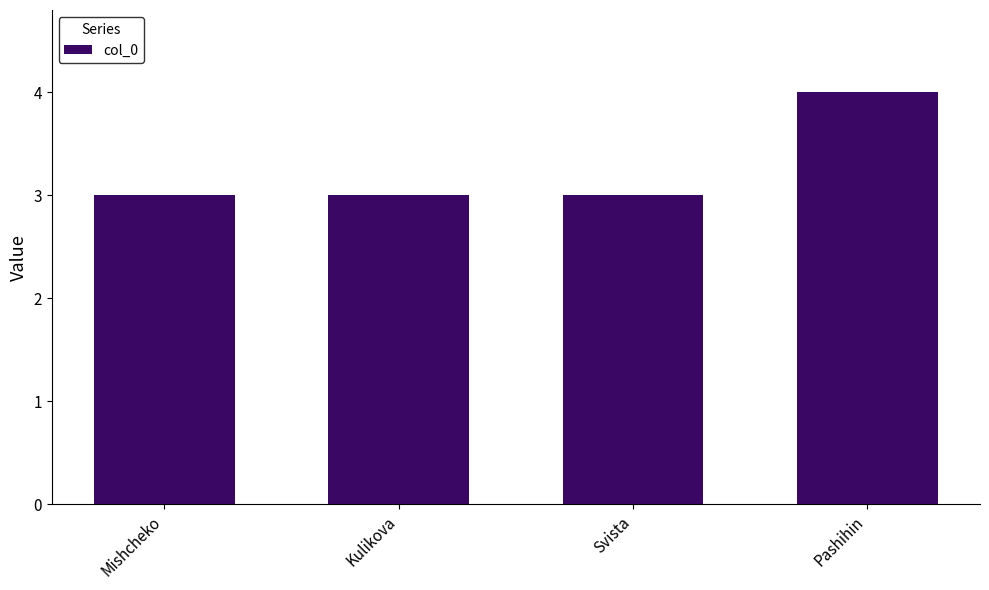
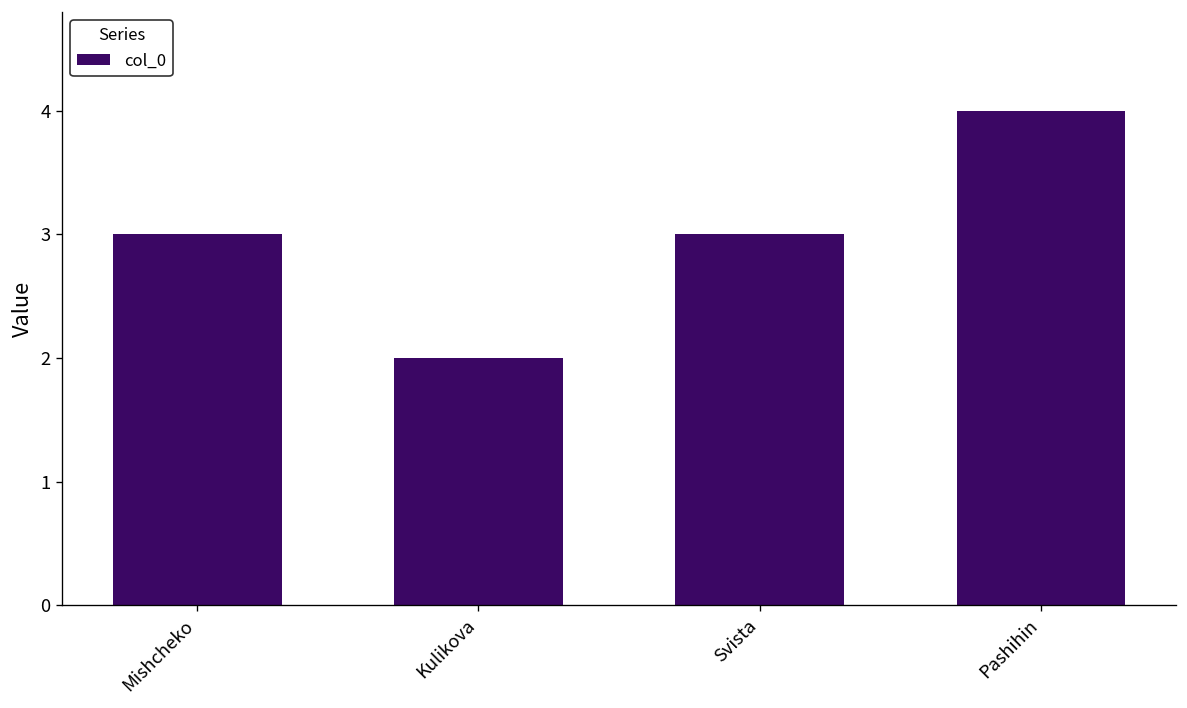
  {
    "Mishcheko": 3,
-   "Kulikova": 3,
+   "Kulikova": 2,
    "Svista": 3,
    "Pashihin": 4
  }
